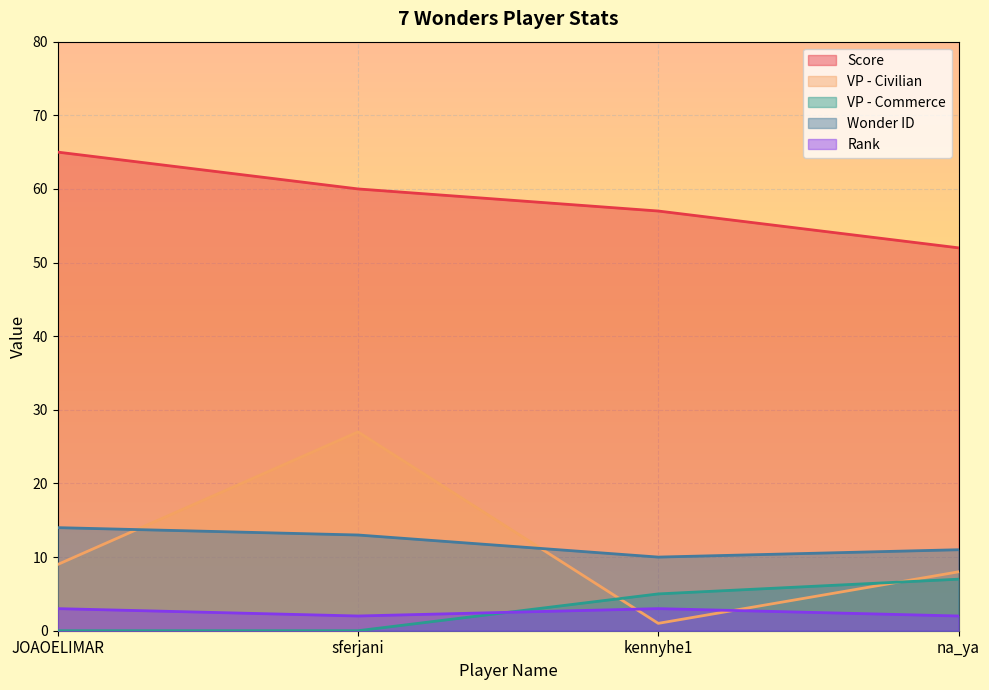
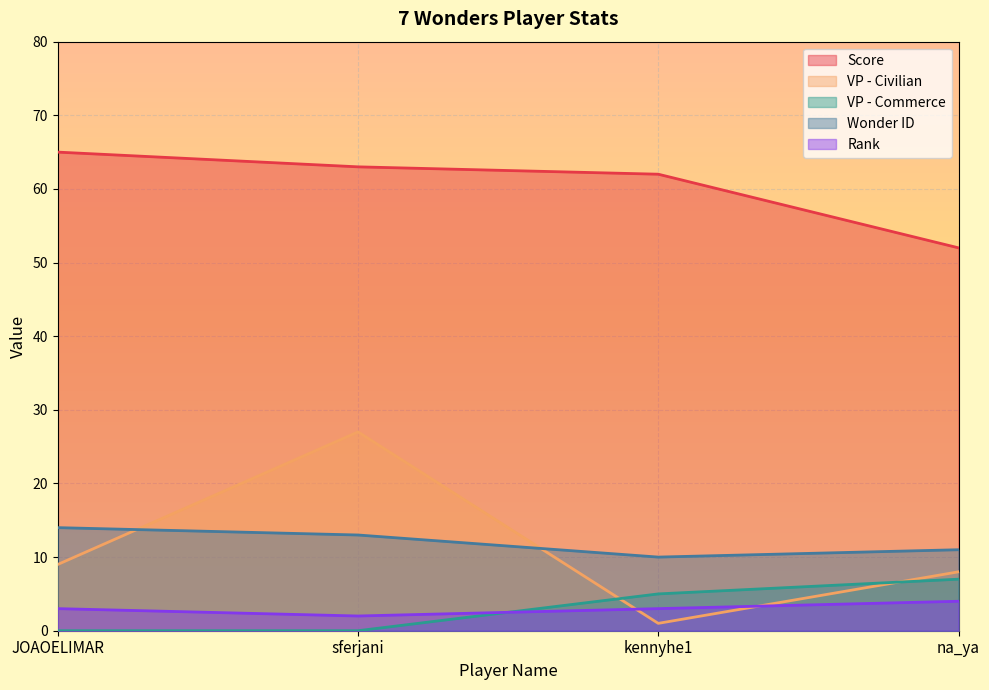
  {
    "Score": {
      "JOAOELIMAR": 65,
-     "sferjani": 60,
-     "kennyhe1": 57,
+     "sferjani": 63,
+     "kennyhe1": 62,
      "na_ya": 52
    },
    "VP - Civilian": {
      "JOAOELIMAR": 9,
      "sferjani": 27,
      "kennyhe1": 1,
      "na_ya": 8
    },
    "Rank": {
      "JOAOELIMAR": 3,
      "sferjani": 2,
      "kennyhe1": 3,
-     "na_ya": 2
+     "na_ya": 4
    }
  }
